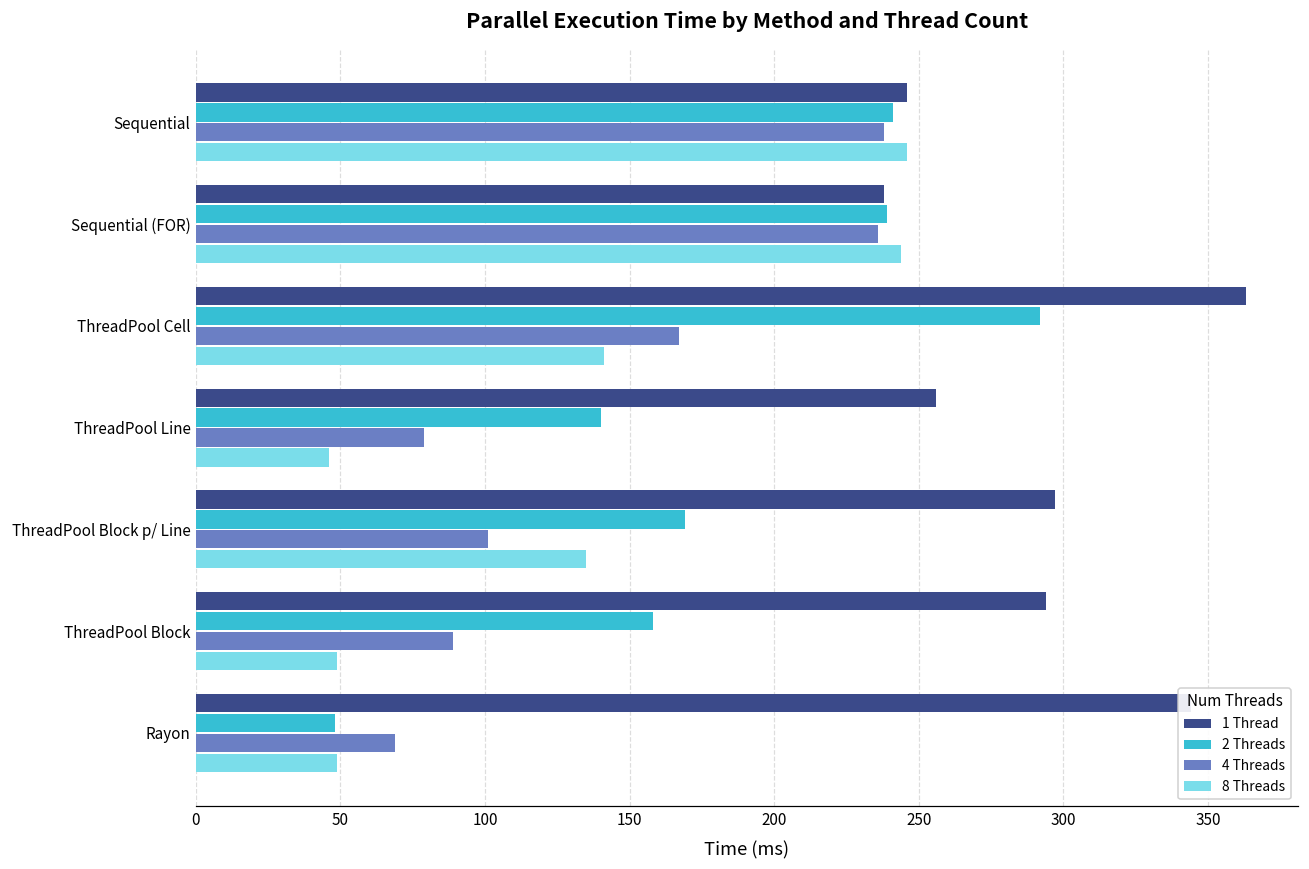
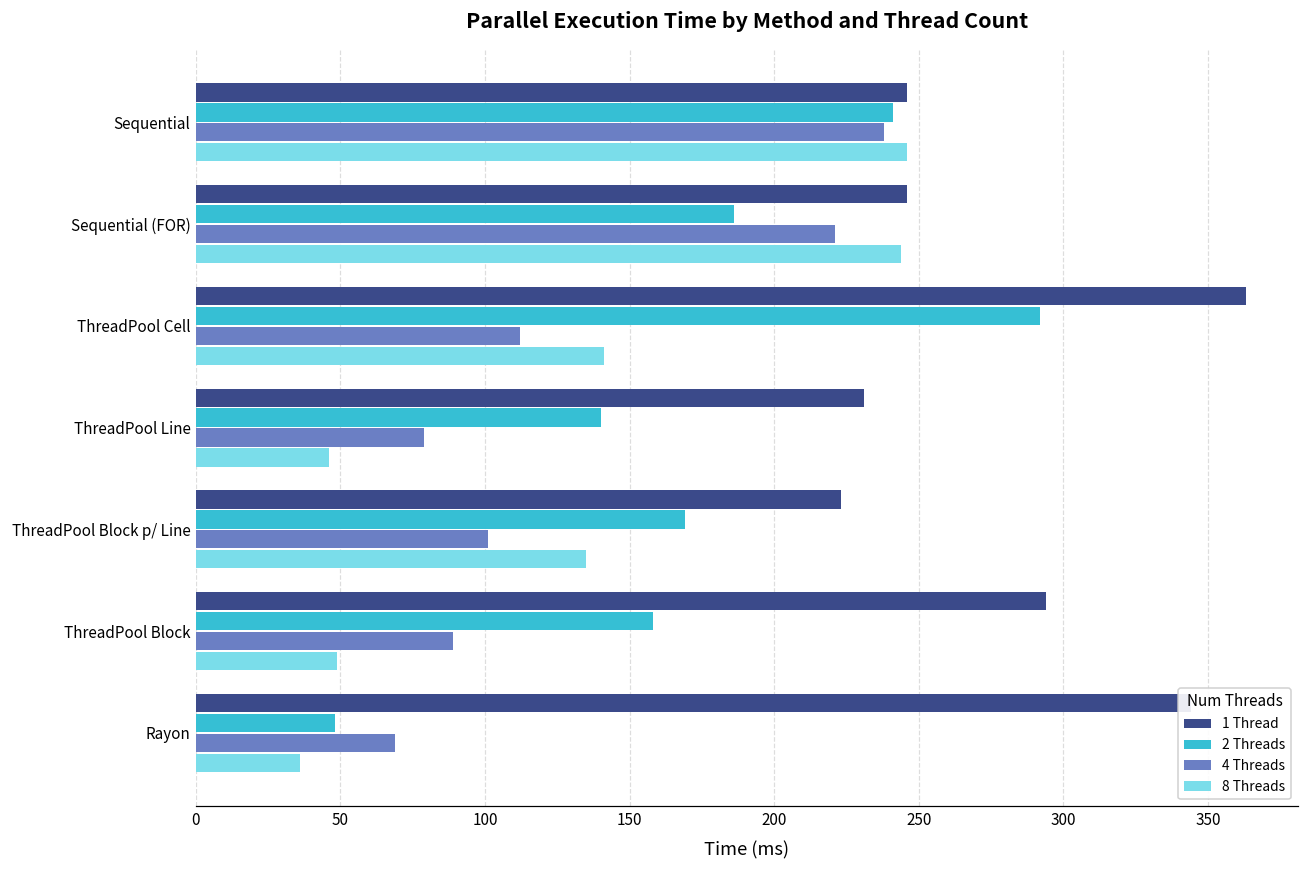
  {
    "1 Thread": {
      "Sequential": 246,
-     "Sequential (FOR)": 238,
+     "Sequential (FOR)": 246,
      "ThreadPool Cell": 363,
-     "ThreadPool Line": 256,
-     "ThreadPool Block p/ Line": 297,
+     "ThreadPool Line": 231,
+     "ThreadPool Block p/ Line": 223,
      "ThreadPool Block": 294
    },
    "2 Threads": {
      "Sequential": 241,
-     "Sequential (FOR)": 239,
+     "Sequential (FOR)": 186,
      "ThreadPool Cell": 292,
      "ThreadPool Line": 140,
      "ThreadPool Block p/ Line": 169,
      "ThreadPool Block": 158,
      "Rayon": 48
    },
    "4 Threads": {
      "Sequential": 238,
-     "Sequential (FOR)": 236,
-     "ThreadPool Cell": 167,
+     "Sequential (FOR)": 221,
+     "ThreadPool Cell": 112,
      "ThreadPool Line": 79,
      "ThreadPool Block p/ Line": 101,
      "ThreadPool Block": 89,
      "Rayon": 69
    },
    "8 Threads": {
      "Sequential": 246,
      "Sequential (FOR)": 244,
      "ThreadPool Cell": 141,
      "ThreadPool Line": 46,
      "ThreadPool Block p/ Line": 135,
      "ThreadPool Block": 49,
-     "Rayon": 49
+     "Rayon": 36
    }
  }
